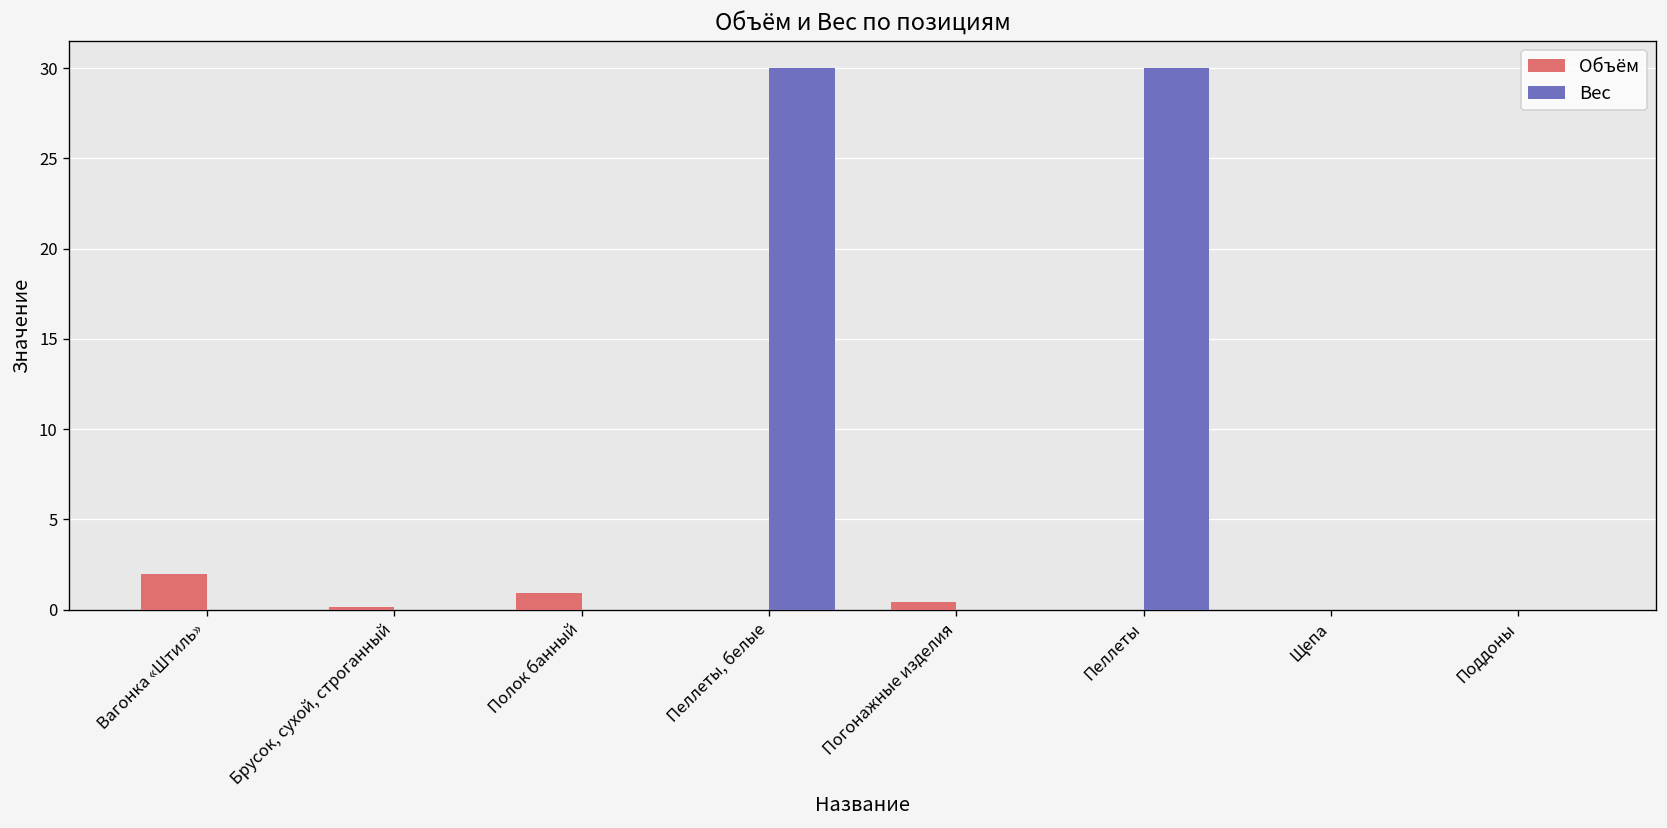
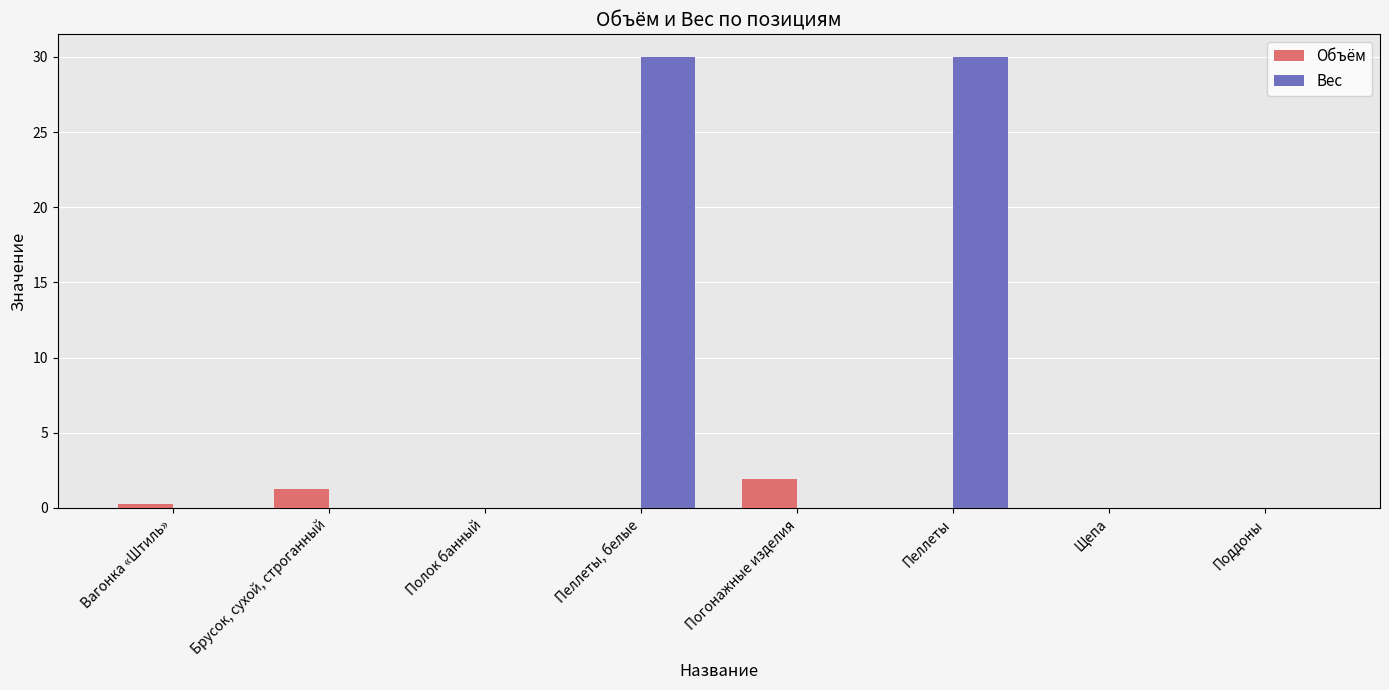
  {
    "Объём": {
-     "Вагонка «Штиль»": 2.0,
-     "Брусок, сухой, строганный": 0.2,
-     "Полок банный": 0.9,
+     "Вагонка «Штиль»": 0.2,
+     "Брусок, сухой, строганный": 1.2,
+     "Полок банный": 0.0,
      "Пеллеты, белые": 0.0,
-     "Погонажные изделия": 0.4,
+     "Погонажные изделия": 1.9,
      "Пеллеты": 0.0,
      "Щепа": 0.0,
      "Поддоны": 0.0
    },
    "Вес": {
      "Вагонка «Штиль»": 0.0,
      "Брусок, сухой, строганный": 0.0,
      "Полок банный": 0.0,
      "Пеллеты, белые": 30.0,
      "Погонажные изделия": 0.0,
      "Пеллеты": 30.0,
      "Щепа": 0.0,
      "Поддоны": 0.0
    }
  }
